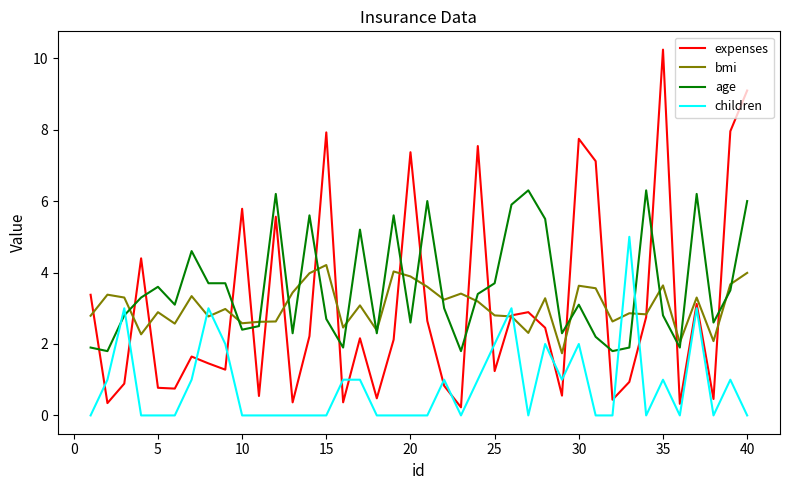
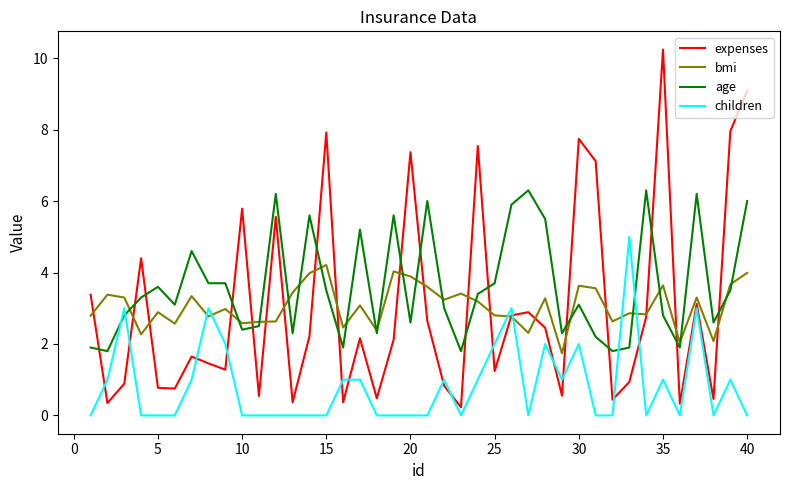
  {
    "expenses": {
      "5": 0.8,
      "10": 5.8,
      "15": 7.9,
      "20": 7.4,
      "25": 1.2,
      "30": 7.7,
      "35": 10.2
    },
    "bmi": {
      "5": 2.9,
      "10": 2.6,
      "15": 4.2,
      "20": 3.9,
      "25": 2.8,
      "30": 3.6,
      "35": 3.6,
      "40": 4.0
    },
    "age": {
      "5": 3.6,
      "10": 2.4,
-     "15": 2.7,
+     "15": 3.5,
      "20": 2.6,
      "25": 3.7,
      "30": 3.1,
      "35": 2.8,
      "40": 6.0
    },
    "children": {
      "5": 0.0,
      "10": 0.0,
      "15": 0.0,
      "20": 0.0,
      "25": 2.0,
      "30": 2.0,
      "35": 1.0,
      "40": 0.0
    }
  }
